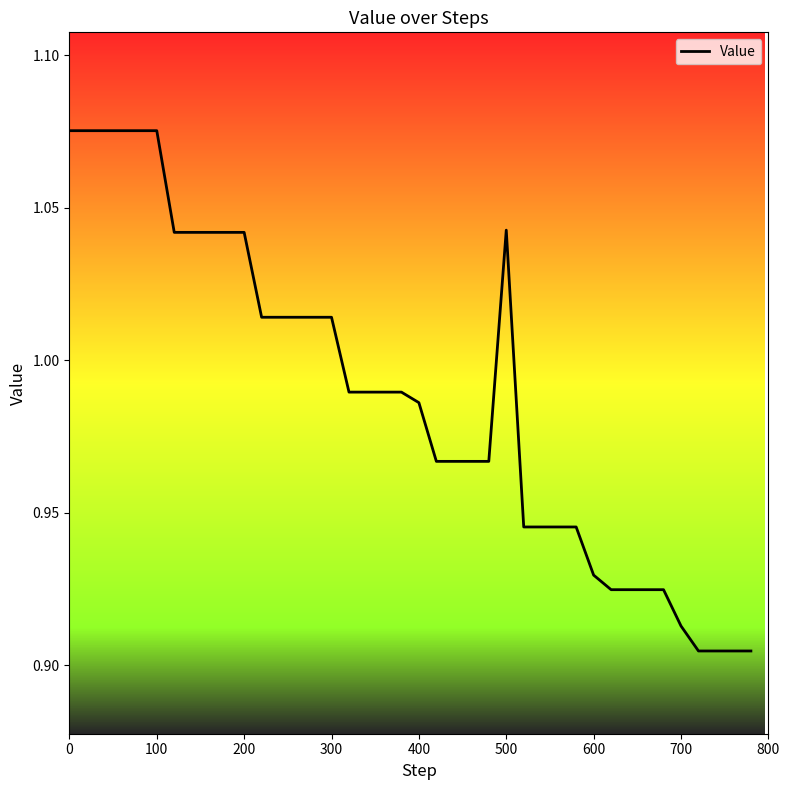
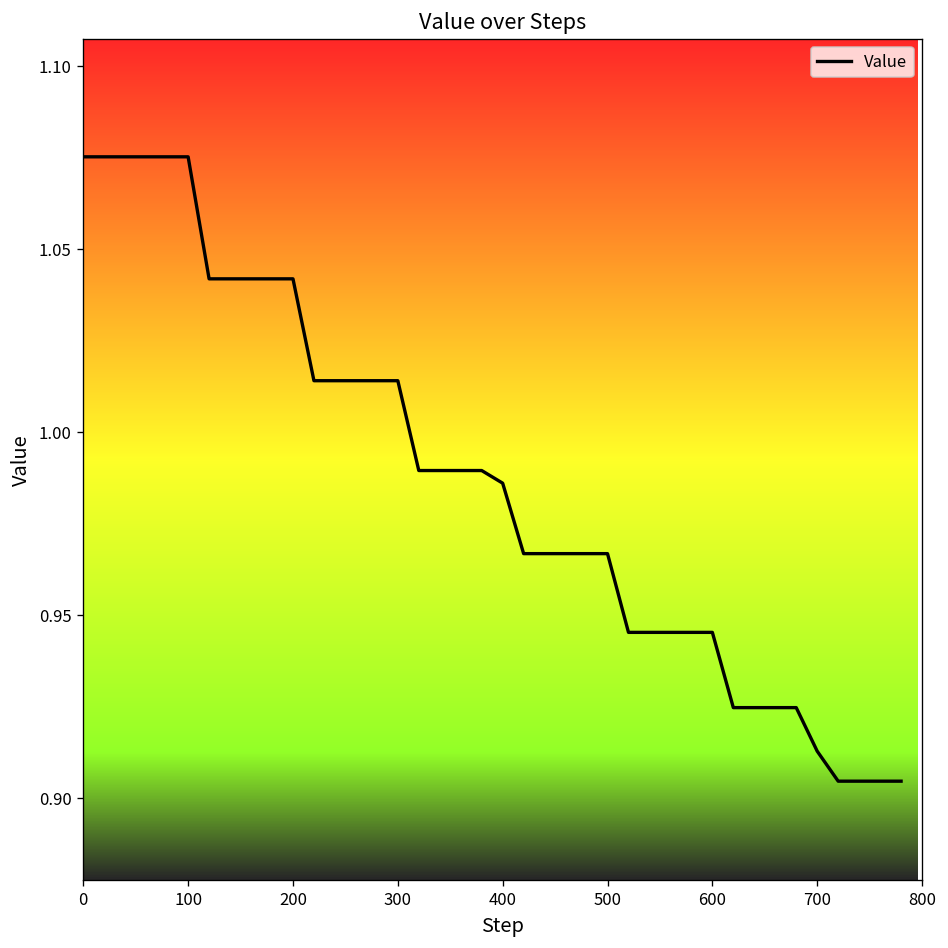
  {
    "0": 1.075,
    "100": 1.075,
    "200": 1.042,
    "300": 1.014,
    "400": 0.986,
-   "500": 1.043,
-   "600": 0.930,
+   "500": 0.967,
+   "600": 0.945,
    "700": 0.913
  }
